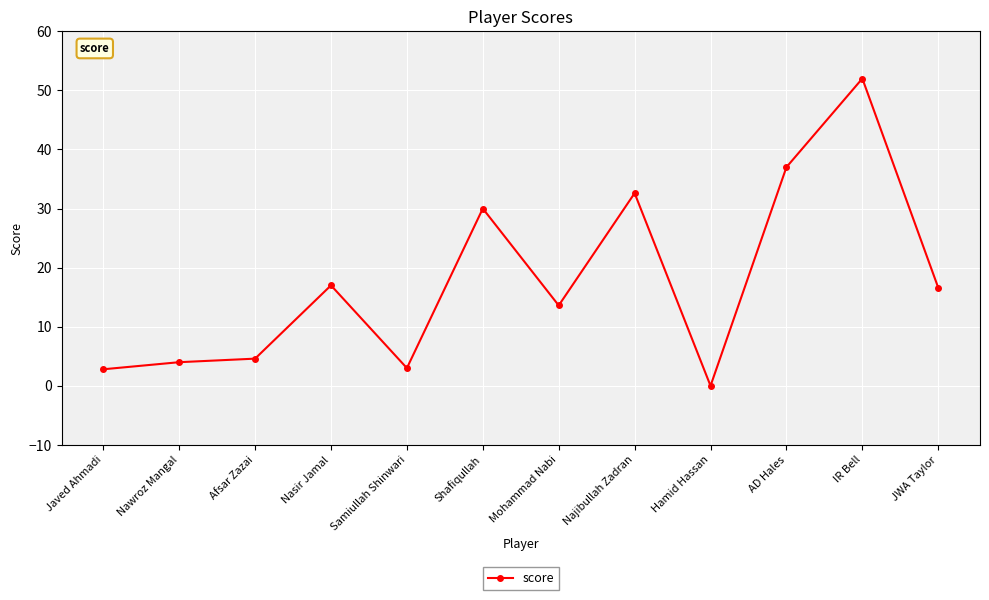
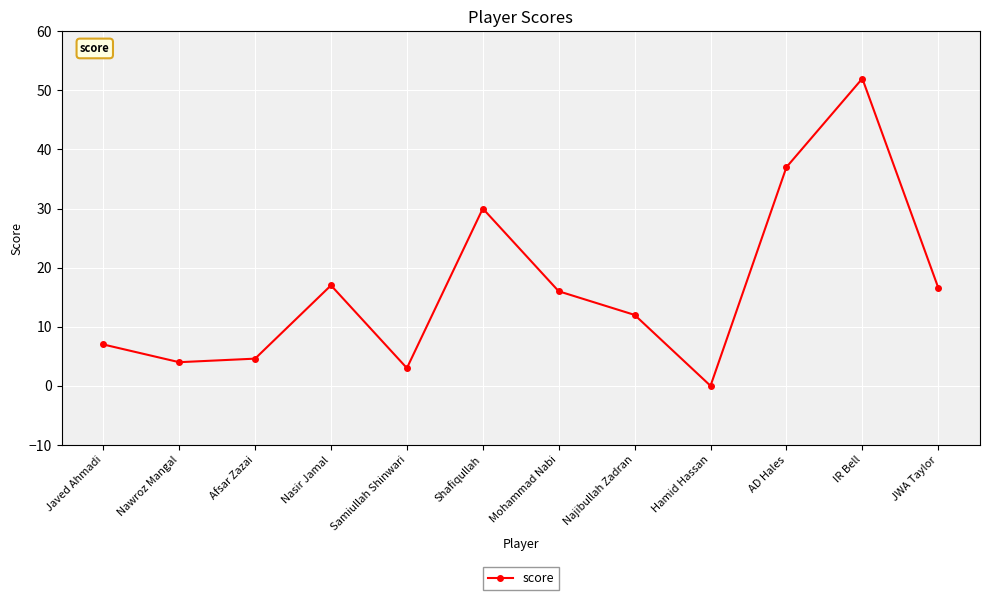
  {
-   "Javed Ahmadi": 3,
+   "Javed Ahmadi": 7,
    "Nawroz Mangal": 4,
    "Afsar Zazai": 5,
    "Nasir Jamal": 17,
    "Samiullah Shinwari": 3,
    "Shafiqullah": 30,
-   "Mohammad Nabi": 14,
-   "Najibullah Zadran": 33,
+   "Mohammad Nabi": 16,
+   "Najibullah Zadran": 12,
    "Hamid Hassan": 0,
    "AD Hales": 37,
    "IR Bell": 52,
    "JWA Taylor": 17
  }
